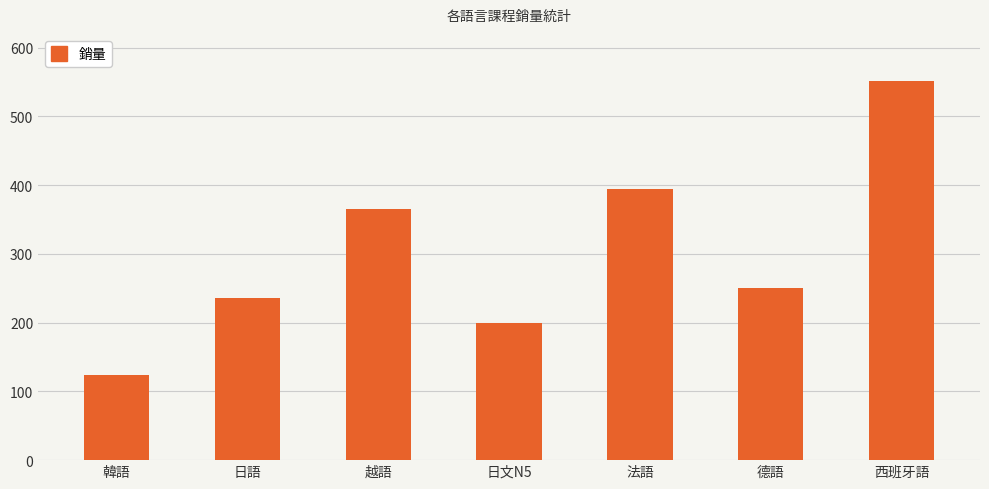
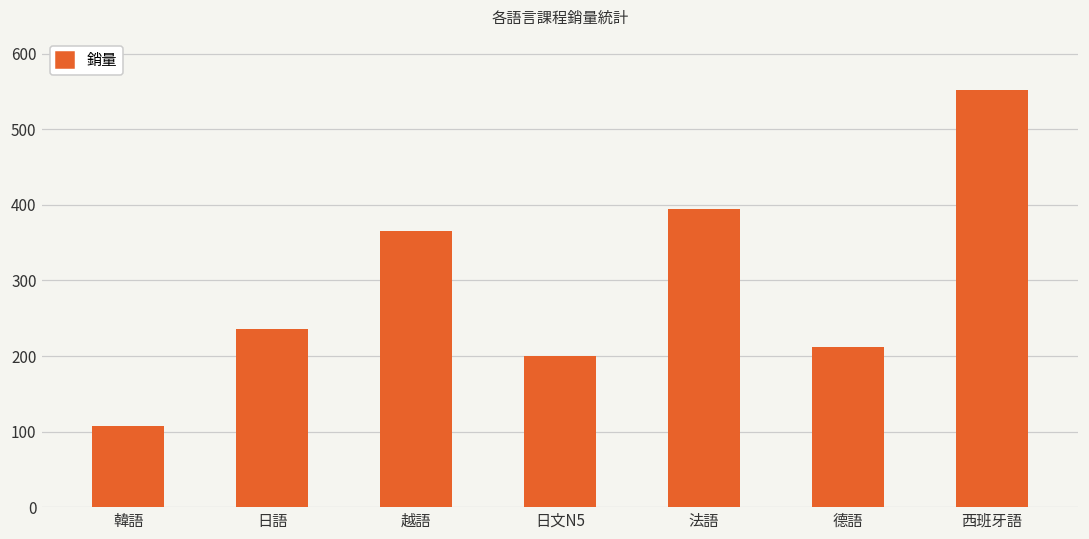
  {
-   "韓語": 120,
+   "韓語": 110,
    "日語": 240,
    "越語": 370,
    "日文N5": 200,
    "法語": 390,
-   "德語": 250,
+   "德語": 210,
    "西班牙語": 550
  }
